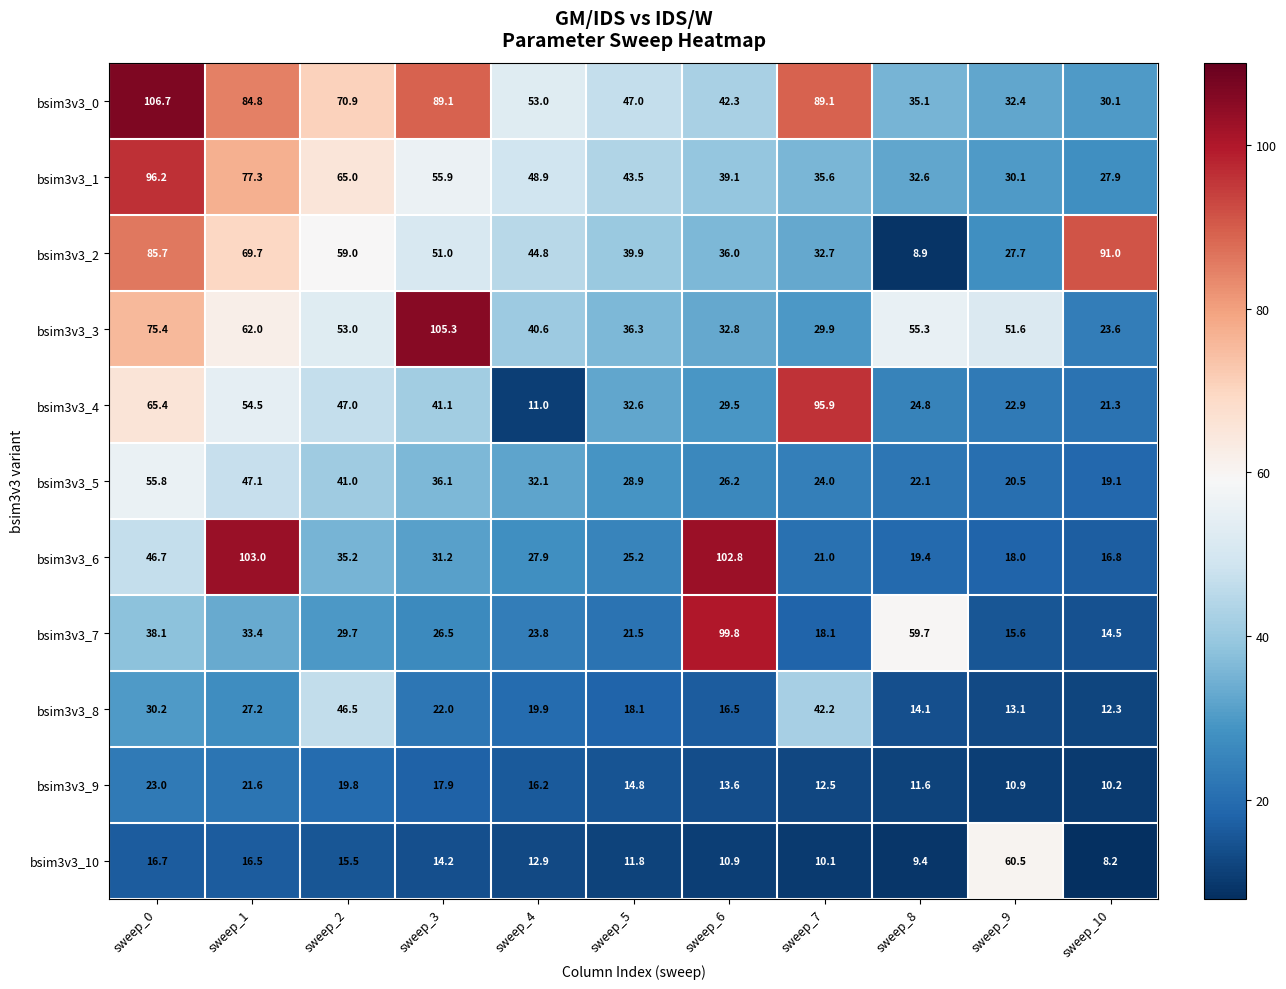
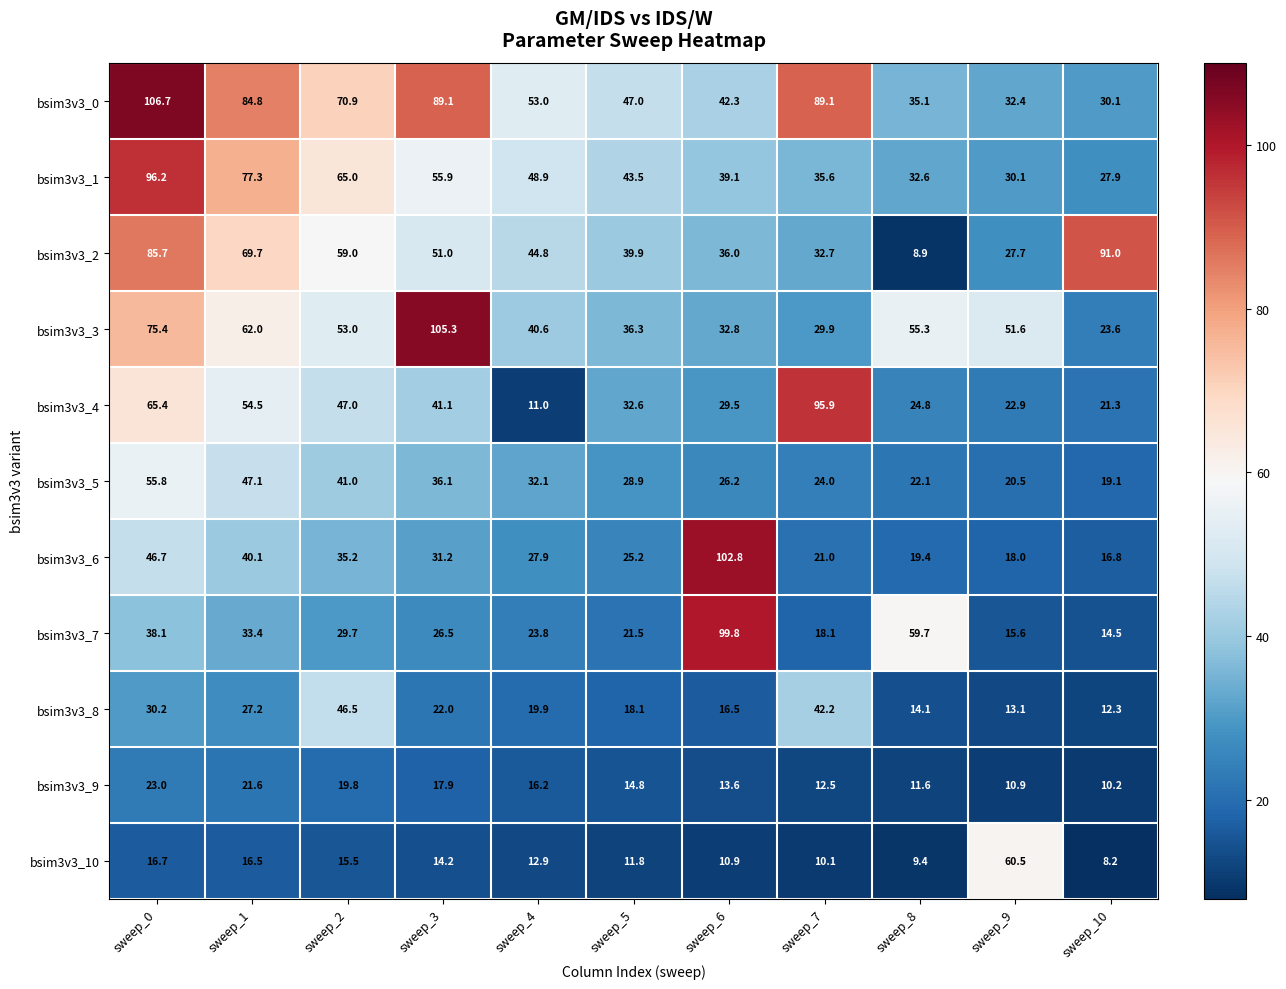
  {
    "bsim3v3_0": {
      "sweep_0": 106.7,
      "sweep_1": 84.8,
      "sweep_2": 70.9,
      "sweep_3": 89.1,
      "sweep_4": 53.0,
      "sweep_5": 47.0,
      "sweep_6": 42.3,
      "sweep_7": 89.1,
      "sweep_8": 35.1,
      "sweep_9": 32.4,
      "sweep_10": 30.1
    },
    "bsim3v3_1": {
      "sweep_0": 96.2,
      "sweep_1": 77.3,
      "sweep_2": 65.0,
      "sweep_3": 55.9,
      "sweep_4": 48.9,
      "sweep_5": 43.5,
      "sweep_6": 39.1,
      "sweep_7": 35.6,
      "sweep_8": 32.6,
      "sweep_9": 30.1,
      "sweep_10": 27.9
    },
    "bsim3v3_2": {
      "sweep_0": 85.7,
      "sweep_1": 69.7,
      "sweep_2": 59.0,
      "sweep_3": 51.0,
      "sweep_4": 44.8,
      "sweep_5": 39.9,
      "sweep_6": 36.0,
      "sweep_7": 32.7,
      "sweep_8": 8.9,
      "sweep_9": 27.7,
      "sweep_10": 91.0
    },
    "bsim3v3_3": {
      "sweep_0": 75.4,
      "sweep_1": 62.0,
      "sweep_2": 53.0,
      "sweep_3": 105.3,
      "sweep_4": 40.6,
      "sweep_5": 36.3,
      "sweep_6": 32.8,
      "sweep_7": 29.9,
      "sweep_8": 55.3,
      "sweep_9": 51.6,
      "sweep_10": 23.6
    },
    "bsim3v3_4": {
      "sweep_0": 65.4,
      "sweep_1": 54.5,
      "sweep_2": 47.0,
      "sweep_3": 41.1,
      "sweep_4": 11.0,
      "sweep_5": 32.6,
      "sweep_6": 29.5,
      "sweep_7": 95.9,
      "sweep_8": 24.8,
      "sweep_9": 22.9,
      "sweep_10": 21.3
    },
    "bsim3v3_5": {
      "sweep_0": 55.8,
      "sweep_1": 47.1,
      "sweep_2": 41.0,
      "sweep_3": 36.1,
      "sweep_4": 32.1,
      "sweep_5": 28.9,
      "sweep_6": 26.2,
      "sweep_7": 24.0,
      "sweep_8": 22.1,
      "sweep_9": 20.5,
      "sweep_10": 19.1
    },
    "bsim3v3_6": {
      "sweep_0": 46.7,
-     "sweep_1": 103.0,
+     "sweep_1": 40.1,
      "sweep_2": 35.2,
      "sweep_3": 31.2,
      "sweep_4": 27.9,
      "sweep_5": 25.2,
      "sweep_6": 102.8,
      "sweep_7": 21.0,
      "sweep_8": 19.4,
      "sweep_9": 18.0,
      "sweep_10": 16.8
    },
    "bsim3v3_7": {
      "sweep_0": 38.1,
      "sweep_1": 33.4,
      "sweep_2": 29.7,
      "sweep_3": 26.5,
      "sweep_4": 23.8,
      "sweep_5": 21.5,
      "sweep_6": 99.8,
      "sweep_7": 18.1,
      "sweep_8": 59.7,
      "sweep_9": 15.6,
      "sweep_10": 14.5
    },
    "bsim3v3_8": {
      "sweep_0": 30.2,
      "sweep_1": 27.2,
      "sweep_2": 46.5,
      "sweep_3": 22.0,
      "sweep_4": 19.9,
      "sweep_5": 18.1,
      "sweep_6": 16.5,
      "sweep_7": 42.2,
      "sweep_8": 14.1,
      "sweep_9": 13.1,
      "sweep_10": 12.3
    },
    "bsim3v3_9": {
      "sweep_0": 23.0,
      "sweep_1": 21.6,
      "sweep_2": 19.8,
      "sweep_3": 17.9,
      "sweep_4": 16.2,
      "sweep_5": 14.8,
      "sweep_6": 13.6,
      "sweep_7": 12.5,
      "sweep_8": 11.6,
      "sweep_9": 10.9,
      "sweep_10": 10.2
    },
    "bsim3v3_10": {
      "sweep_0": 16.7,
      "sweep_1": 16.5,
      "sweep_2": 15.5,
      "sweep_3": 14.2,
      "sweep_4": 12.9,
      "sweep_5": 11.8,
      "sweep_6": 10.9,
      "sweep_7": 10.1,
      "sweep_8": 9.4,
      "sweep_9": 60.5,
      "sweep_10": 8.2
    }
  }
